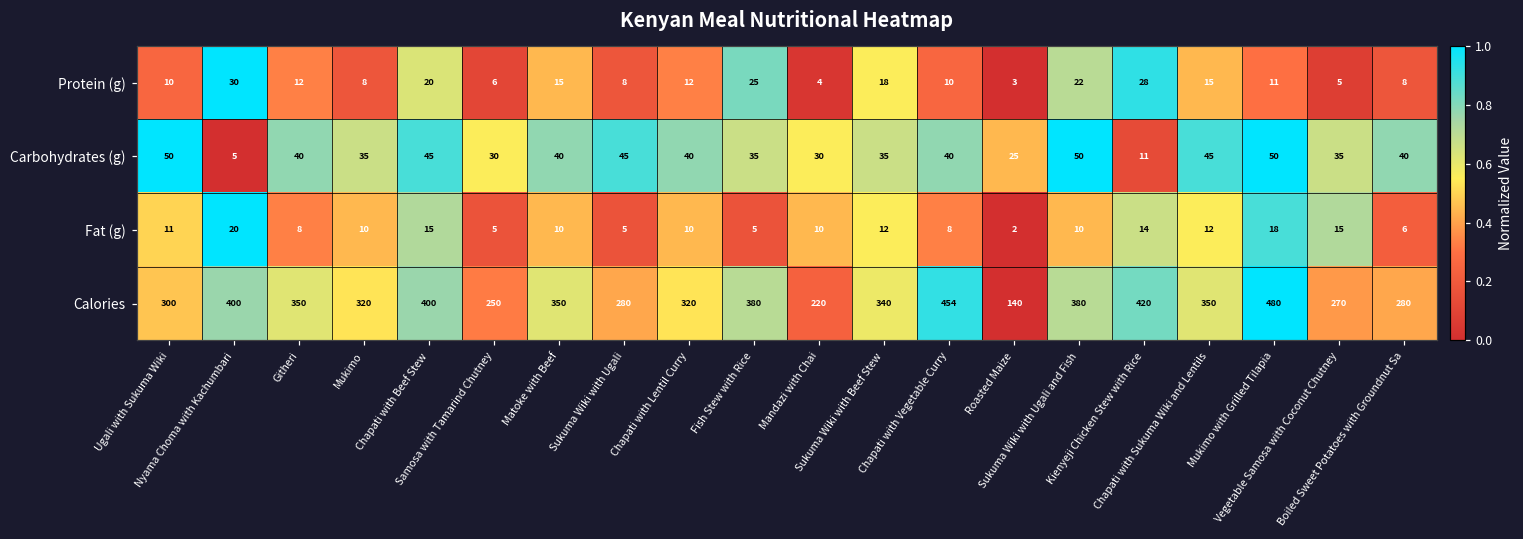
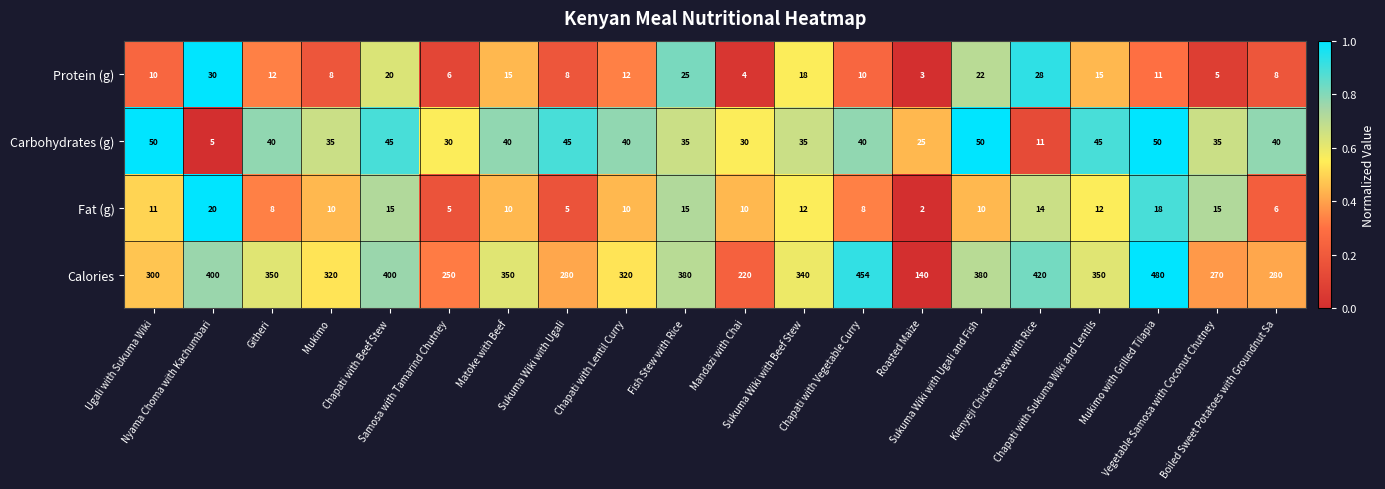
  {
    "Protein (g)": {
      "Ugali with Sukuma Wiki": 10,
      "Nyama Choma with Kachumbari": 30,
      "Githeri": 12,
      "Mukimo": 8,
      "Chapati with Beef Stew": 20,
      "Samosa with Tamarind Chutney": 6,
      "Matoke with Beef": 15,
      "Sukuma Wiki with Ugali": 8,
      "Chapati with Lentil Curry": 12,
      "Fish Stew with Rice": 25,
      "Mandazi with Chai": 4,
      "Sukuma Wiki with Beef Stew": 18,
      "Chapati with Vegetable Curry": 10,
      "Roasted Maize": 3,
      "Sukuma Wiki with Ugali and Fish": 22,
      "Kienyeji Chicken Stew with Rice": 28,
      "Chapati with Sukuma Wiki and Lentils": 15,
      "Mukimo with Grilled Tilapia": 11,
      "Vegetable Samosa with Coconut Chutney": 5,
      "Boiled Sweet Potatoes with Groundnut Sa": 8
    },
    "Carbohydrates (g)": {
      "Ugali with Sukuma Wiki": 50,
      "Nyama Choma with Kachumbari": 5,
      "Githeri": 40,
      "Mukimo": 35,
      "Chapati with Beef Stew": 45,
      "Samosa with Tamarind Chutney": 30,
      "Matoke with Beef": 40,
      "Sukuma Wiki with Ugali": 45,
      "Chapati with Lentil Curry": 40,
      "Fish Stew with Rice": 35,
      "Mandazi with Chai": 30,
      "Sukuma Wiki with Beef Stew": 35,
      "Chapati with Vegetable Curry": 40,
      "Roasted Maize": 25,
      "Sukuma Wiki with Ugali and Fish": 50,
      "Kienyeji Chicken Stew with Rice": 11,
      "Chapati with Sukuma Wiki and Lentils": 45,
      "Mukimo with Grilled Tilapia": 50,
      "Vegetable Samosa with Coconut Chutney": 35,
      "Boiled Sweet Potatoes with Groundnut Sa": 40
    },
    "Fat (g)": {
      "Ugali with Sukuma Wiki": 11,
      "Nyama Choma with Kachumbari": 20,
      "Githeri": 8,
      "Mukimo": 10,
      "Chapati with Beef Stew": 15,
      "Samosa with Tamarind Chutney": 5,
      "Matoke with Beef": 10,
      "Sukuma Wiki with Ugali": 5,
      "Chapati with Lentil Curry": 10,
-     "Fish Stew with Rice": 5,
+     "Fish Stew with Rice": 15,
      "Mandazi with Chai": 10,
      "Sukuma Wiki with Beef Stew": 12,
      "Chapati with Vegetable Curry": 8,
      "Roasted Maize": 2,
      "Sukuma Wiki with Ugali and Fish": 10,
      "Kienyeji Chicken Stew with Rice": 14,
      "Chapati with Sukuma Wiki and Lentils": 12,
      "Mukimo with Grilled Tilapia": 18,
      "Vegetable Samosa with Coconut Chutney": 15,
      "Boiled Sweet Potatoes with Groundnut Sa": 6
    },
    "Calories": {
      "Ugali with Sukuma Wiki": 300,
      "Nyama Choma with Kachumbari": 400,
      "Githeri": 350,
      "Mukimo": 320,
      "Chapati with Beef Stew": 400,
      "Samosa with Tamarind Chutney": 250,
      "Matoke with Beef": 350,
      "Sukuma Wiki with Ugali": 280,
      "Chapati with Lentil Curry": 320,
      "Fish Stew with Rice": 380,
      "Mandazi with Chai": 220,
      "Sukuma Wiki with Beef Stew": 340,
      "Chapati with Vegetable Curry": 454,
      "Roasted Maize": 140,
      "Sukuma Wiki with Ugali and Fish": 380,
      "Kienyeji Chicken Stew with Rice": 420,
      "Chapati with Sukuma Wiki and Lentils": 350,
      "Mukimo with Grilled Tilapia": 480,
      "Vegetable Samosa with Coconut Chutney": 270,
      "Boiled Sweet Potatoes with Groundnut Sa": 280
    }
  }
